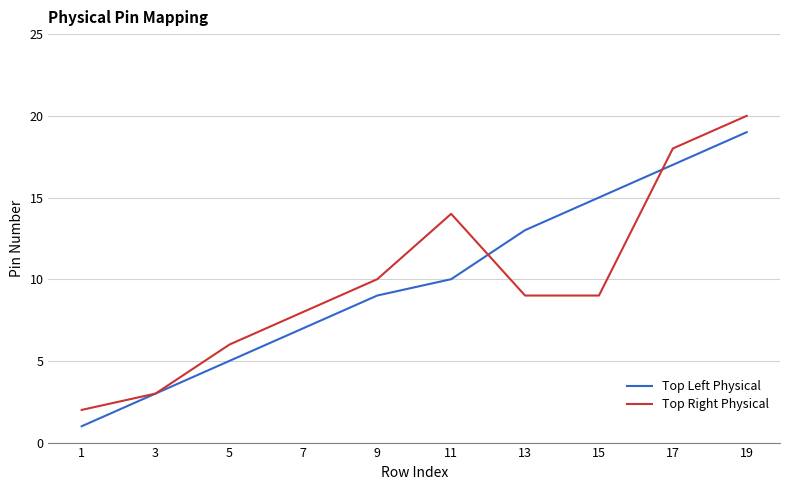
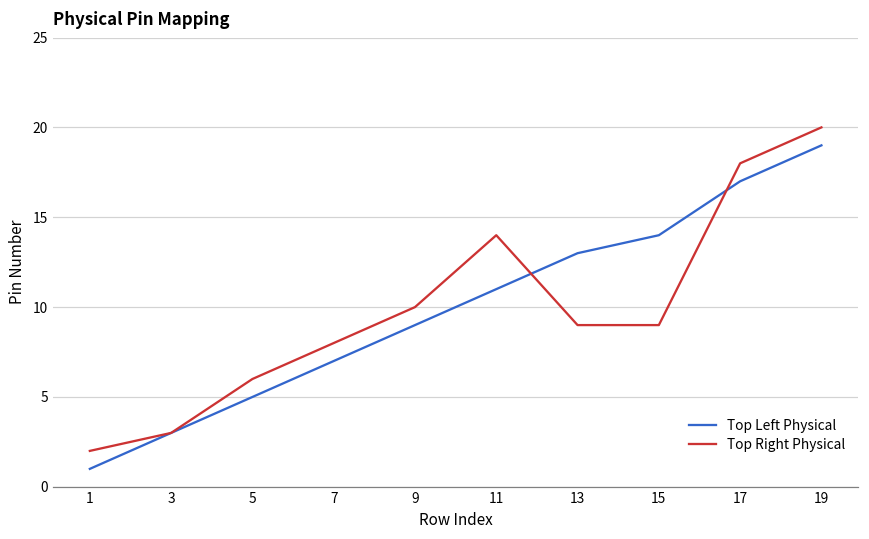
  {
    "Top Left Physical": {
      "1": 1,
      "5": 5,
      "7": 7,
      "9": 9,
-     "11": 10,
+     "11": 11,
      "13": 13,
-     "15": 15,
+     "15": 14,
      "17": 17,
      "19": 19
    },
    "Top Right Physical": {
      "1": 2,
      "5": 6,
      "7": 8,
      "9": 10,
      "11": 14,
      "13": 9,
      "15": 9,
      "17": 18,
      "19": 20
    }
  }
